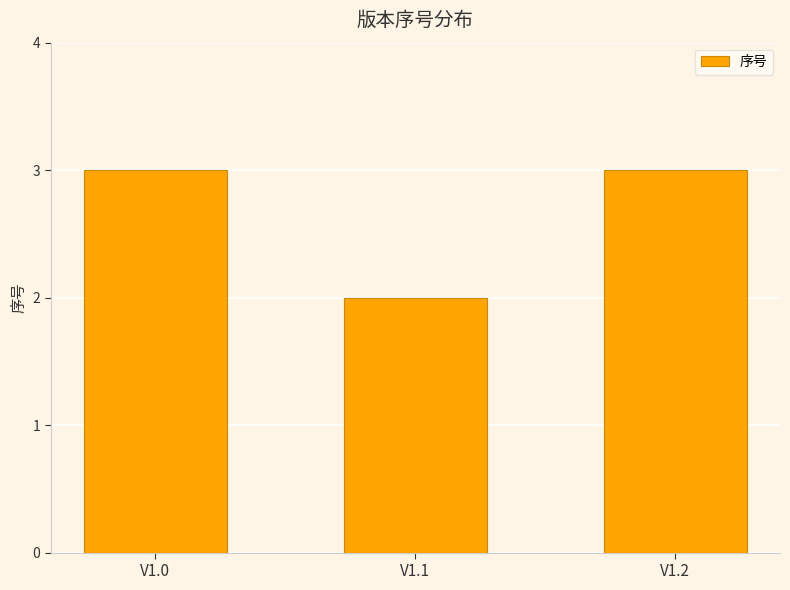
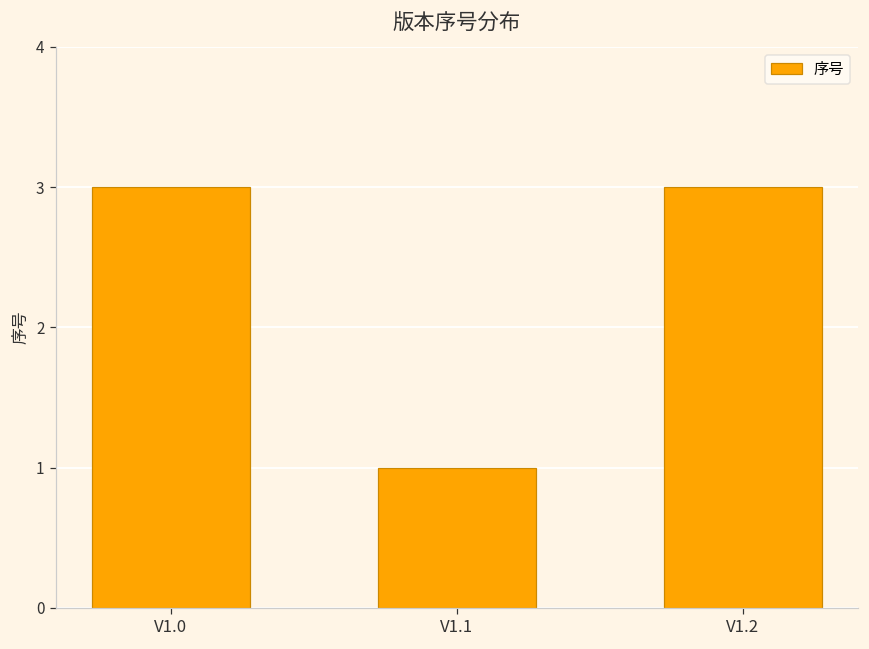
  {
    "V1.0": 3,
-   "V1.1": 2,
+   "V1.1": 1,
    "V1.2": 3
  }
